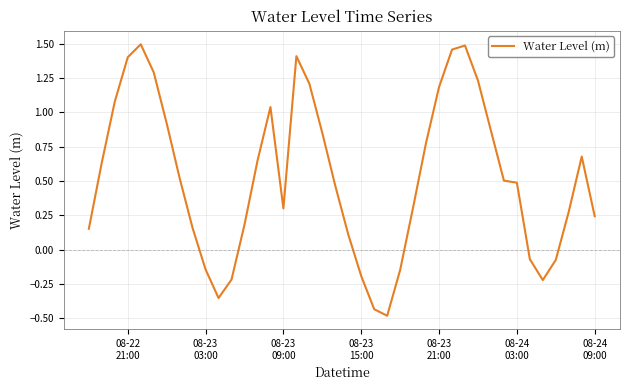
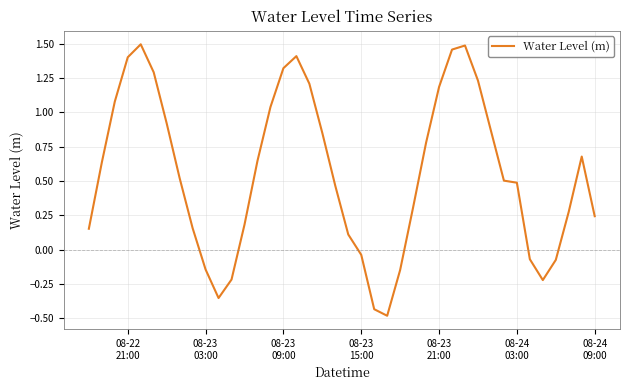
  {
    "08-22 21:00": 1.40,
    "08-23 03:00": -0.15,
-   "08-23 09:00": 0.30,
-   "08-23 15:00": -0.19,
+   "08-23 09:00": 1.32,
+   "08-23 15:00": -0.04,
    "08-23 21:00": 1.19,
    "08-24 03:00": 0.49,
    "08-24 09:00": 0.24
  }
